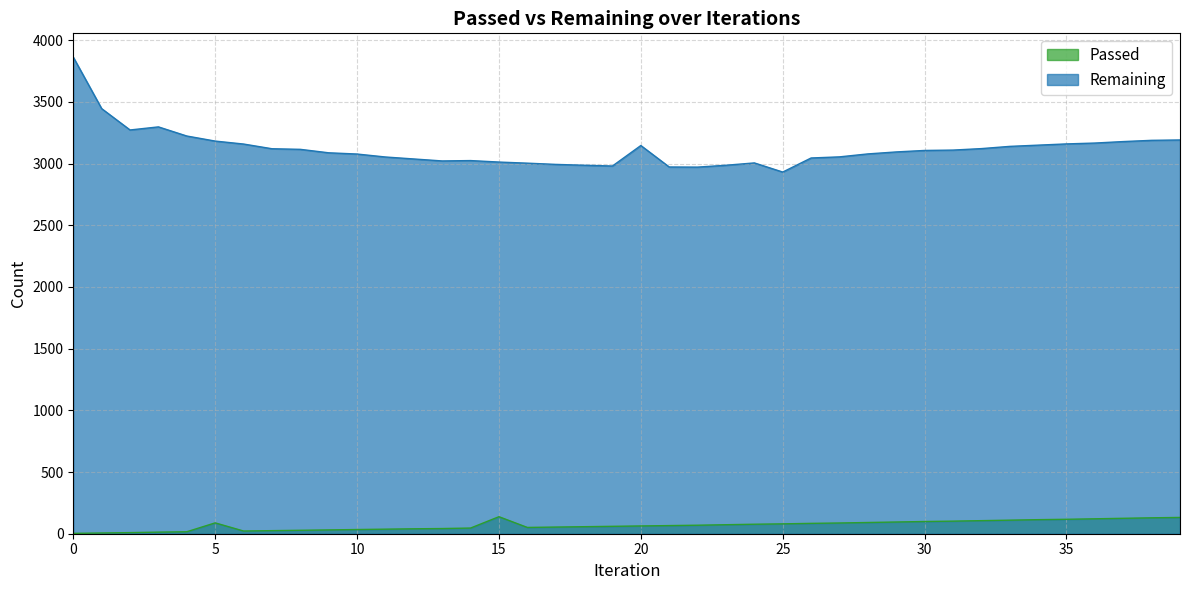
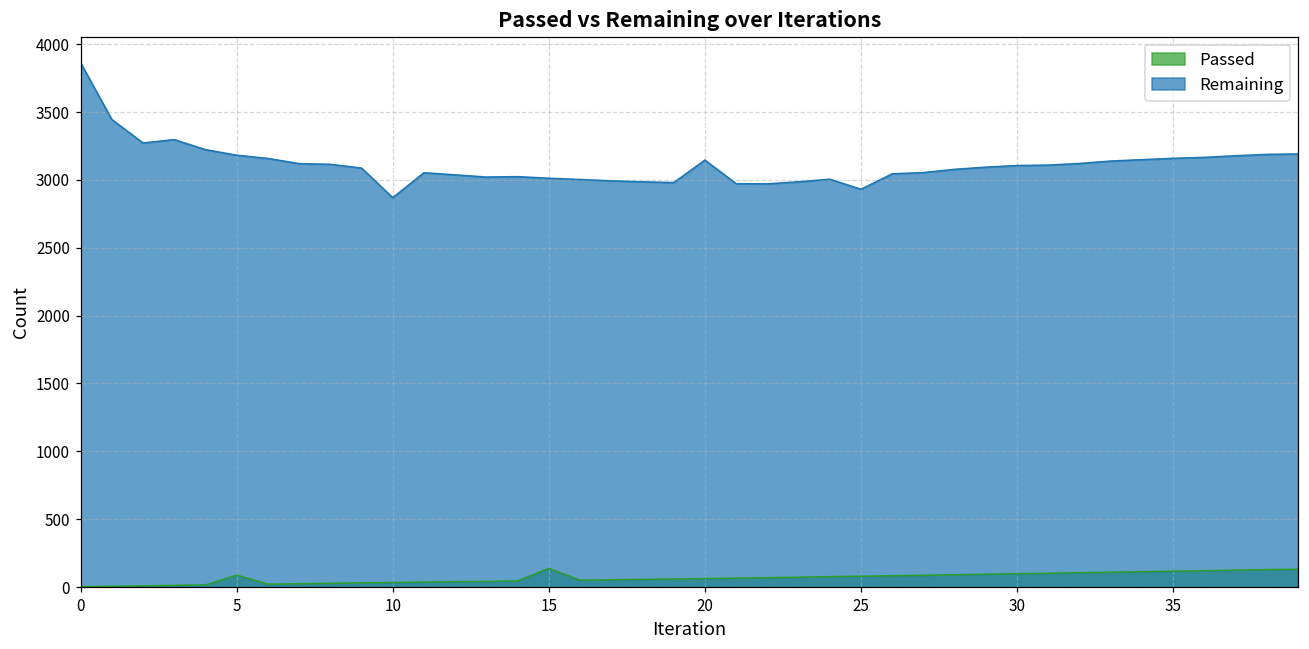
  {
    "Passed": {
      "0": 0,
      "5": 90,
      "10": 30,
      "15": 140,
      "20": 60,
      "25": 80,
      "30": 100,
      "35": 120
    },
    "Remaining": {
      "0": 3860,
      "5": 3180,
-     "10": 3080,
+     "10": 2870,
      "15": 3010,
      "20": 3150,
      "25": 2930,
      "30": 3110,
      "35": 3160
    }
  }
